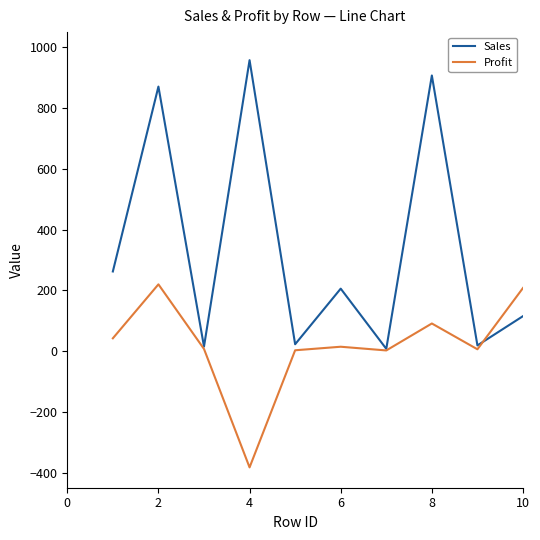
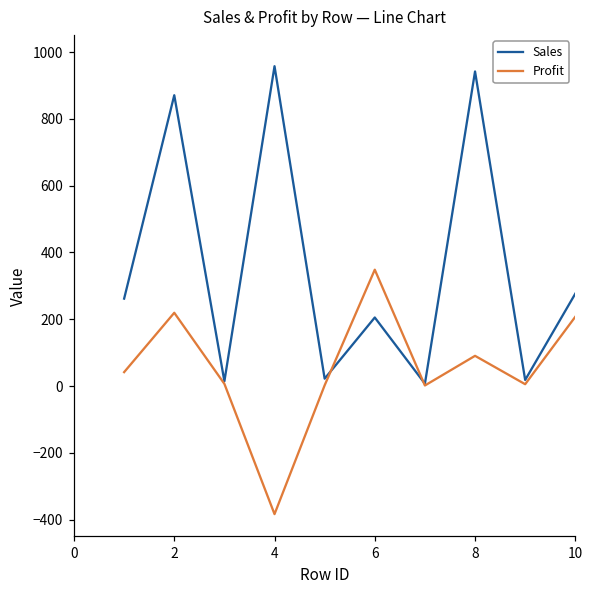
  {
    "Sales": {
      "2": 870,
      "4": 960,
      "6": 210,
-     "8": 910,
-     "10": 110
+     "8": 940,
+     "10": 280
    },
    "Profit": {
      "2": 220,
      "4": -380,
-     "6": 10,
+     "6": 350,
      "8": 90,
      "10": 210
    }
  }
